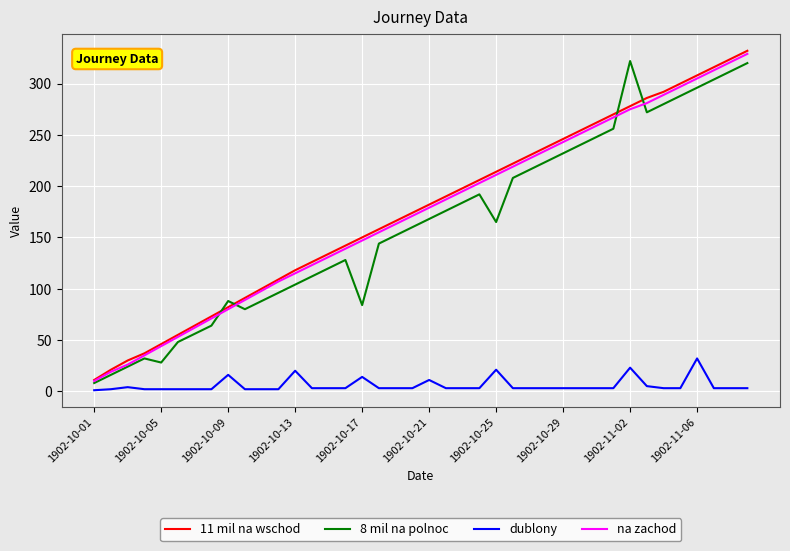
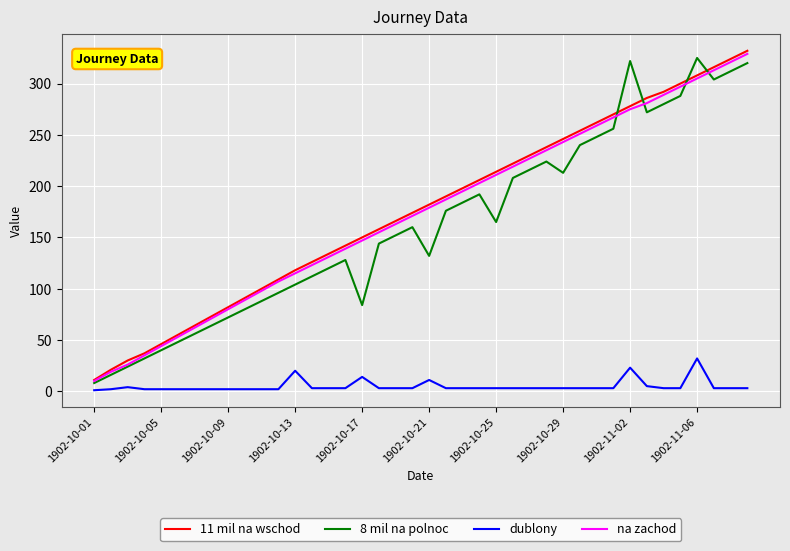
  {
    "11 mil na wschod": {
      "1902-10-13": 118,
      "1902-10-17": 150,
      "1902-10-21": 182,
      "1902-10-25": 214,
      "1902-10-29": 246,
      "1902-11-02": 278,
      "1902-11-06": 308
    },
    "8 mil na polnoc": {
-     "1902-10-05": 28,
-     "1902-10-09": 88,
+     "1902-10-05": 40,
+     "1902-10-09": 72,
      "1902-10-13": 104,
      "1902-10-17": 84,
-     "1902-10-21": 168,
+     "1902-10-21": 132,
      "1902-10-25": 165,
-     "1902-10-29": 232,
+     "1902-10-29": 213,
      "1902-11-02": 322,
-     "1902-11-06": 296
+     "1902-11-06": 325
    },
    "dublony": {
      "1902-10-01": 1,
      "1902-10-05": 2,
-     "1902-10-09": 16,
+     "1902-10-09": 2,
      "1902-10-13": 20,
      "1902-10-17": 14,
      "1902-10-21": 11,
-     "1902-10-25": 21,
+     "1902-10-25": 3,
      "1902-10-29": 3,
      "1902-11-02": 23,
      "1902-11-06": 32
    },
    "na zachod": {
      "1902-10-13": 115,
      "1902-10-17": 147,
      "1902-10-21": 179,
      "1902-10-25": 211,
      "1902-10-29": 243,
      "1902-11-02": 275,
      "1902-11-06": 305
    }
  }
